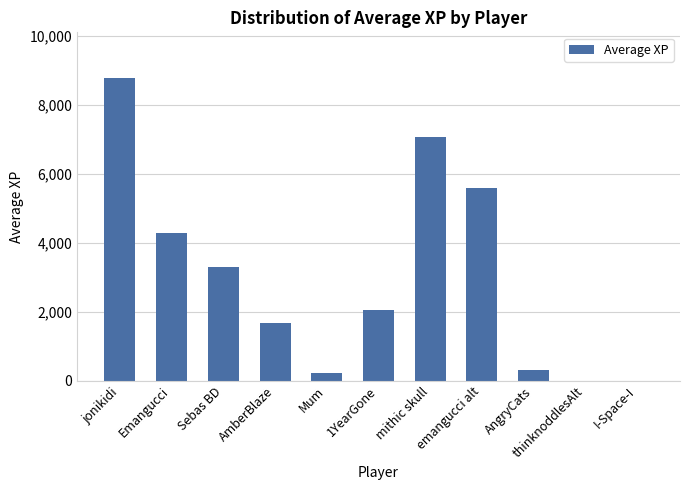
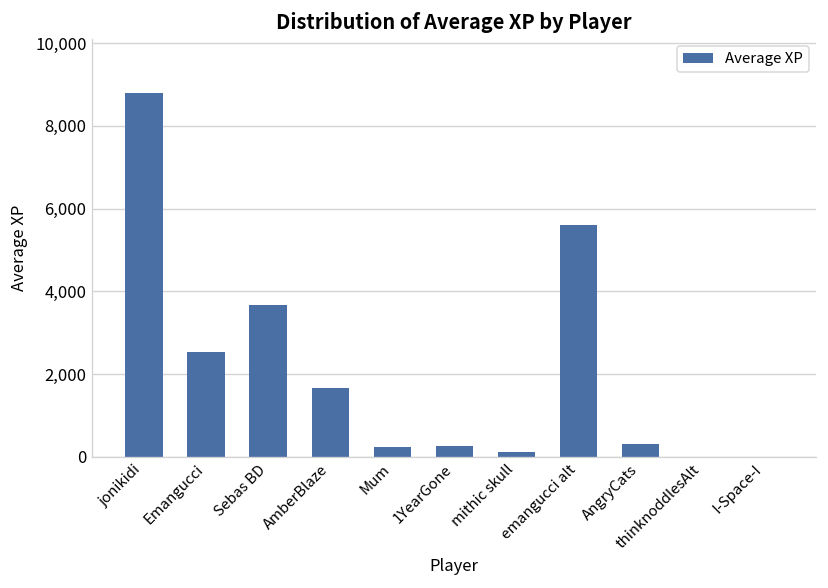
  {
    "jonikidi": "8,800",
-   "Emangucci": "4,300",
-   "Sebas BD": "3,300",
+   "Emangucci": "2,500",
+   "Sebas BD": "3,700",
    "AmberBlaze": "1,700",
    "Mum": "200",
-   "1YearGone": "2,100",
-   "mithic skull": "7,100",
+   "1YearGone": "200",
+   "mithic skull": "100",
    "emangucci alt": "5,600",
    "AngryCats": "300",
    "I-Space-I": "0"
  }
